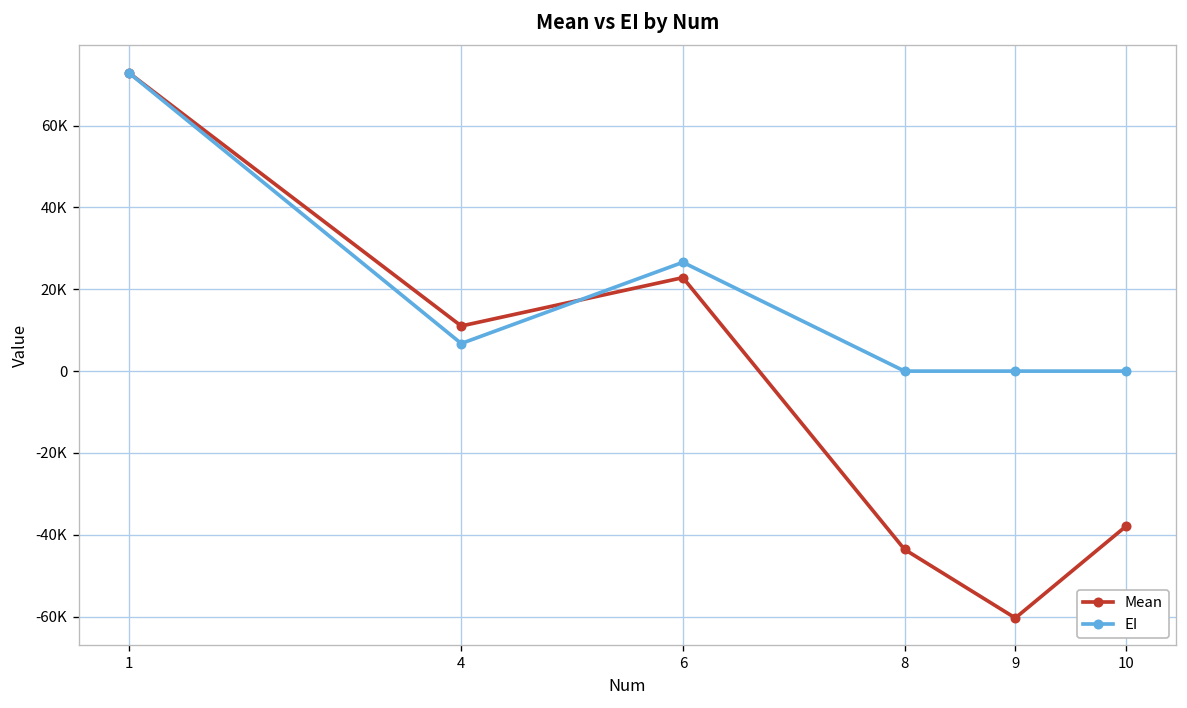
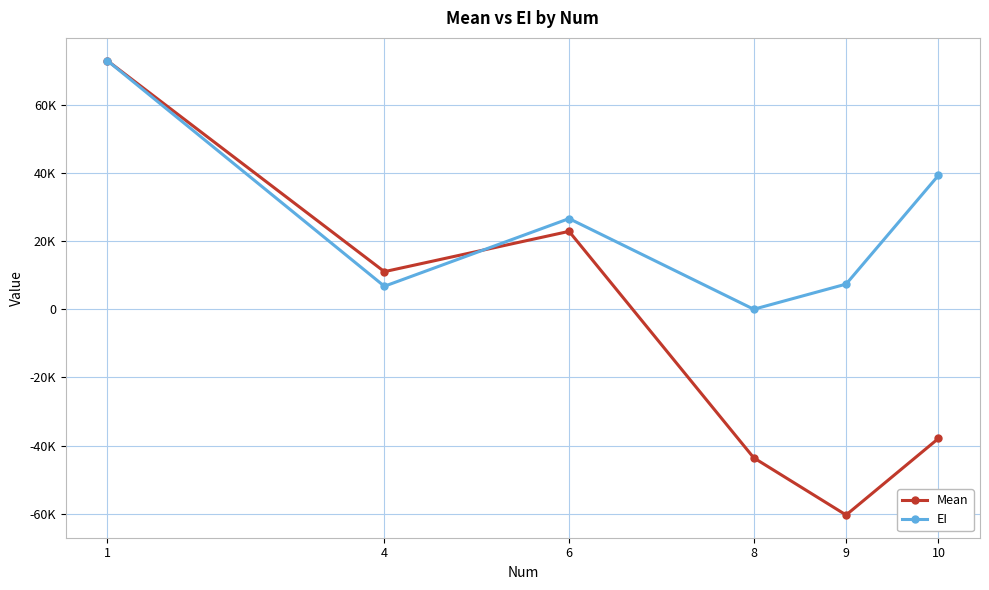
  {
    "Mean": {
      "4": 11000,
      "6": 23000,
      "8": -44000,
      "9": -60000,
      "10": -38000
    },
    "EI": {
      "4": 7000,
      "6": 27000,
      "8": 0,
-     "9": 0,
-     "10": 0
+     "9": 7000,
+     "10": 39000
    }
  }
